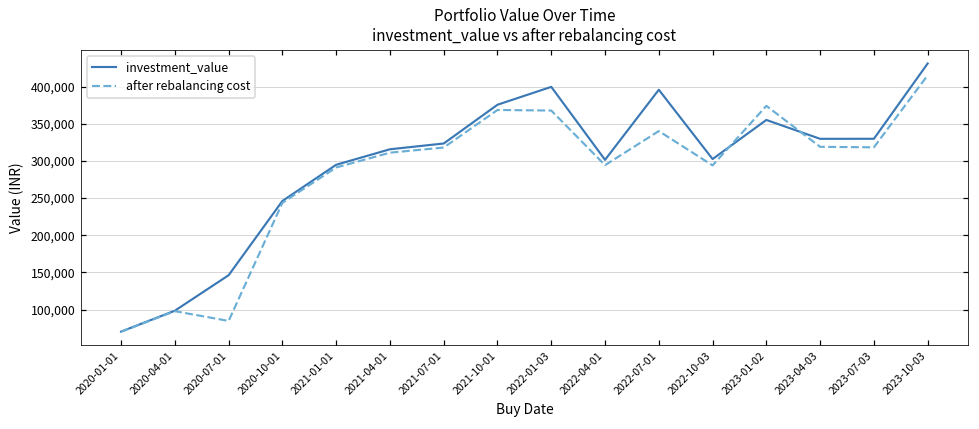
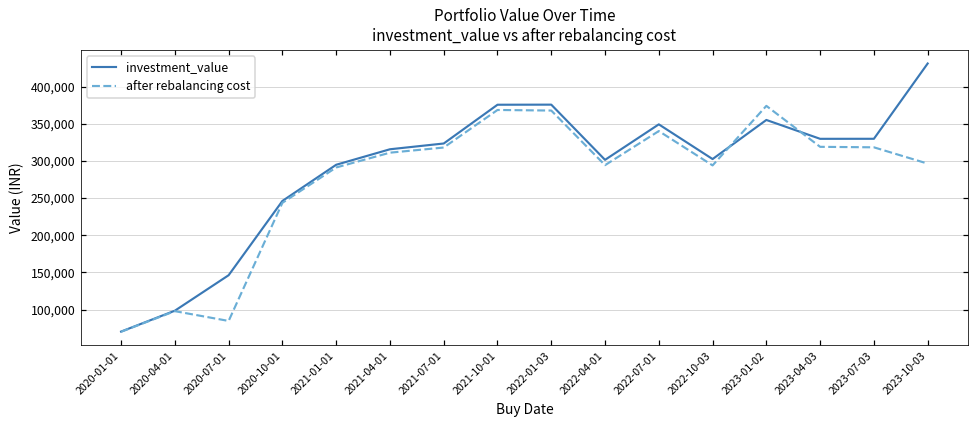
  {
    "investment_value": {
      "2020-07-01": "150,000",
      "2021-04-01": "320,000",
      "2021-07-01": "320,000",
      "2021-10-01": "380,000",
-     "2022-01-03": "400,000",
+     "2022-01-03": "380,000",
      "2022-04-01": "300,000",
-     "2022-07-01": "400,000",
+     "2022-07-01": "350,000",
      "2022-10-03": "300,000",
      "2023-01-02": "360,000",
      "2023-04-03": "330,000",
      "2023-07-03": "330,000",
      "2023-10-03": "430,000"
    },
    "after rebalancing cost": {
      "2020-07-01": "80,000",
      "2021-04-01": "310,000",
      "2021-07-01": "320,000",
      "2021-10-01": "370,000",
      "2022-01-03": "370,000",
      "2022-04-01": "290,000",
      "2022-07-01": "340,000",
      "2022-10-03": "290,000",
      "2023-01-02": "370,000",
      "2023-04-03": "320,000",
      "2023-07-03": "320,000",
-     "2023-10-03": "420,000"
+     "2023-10-03": "300,000"
    }
  }
